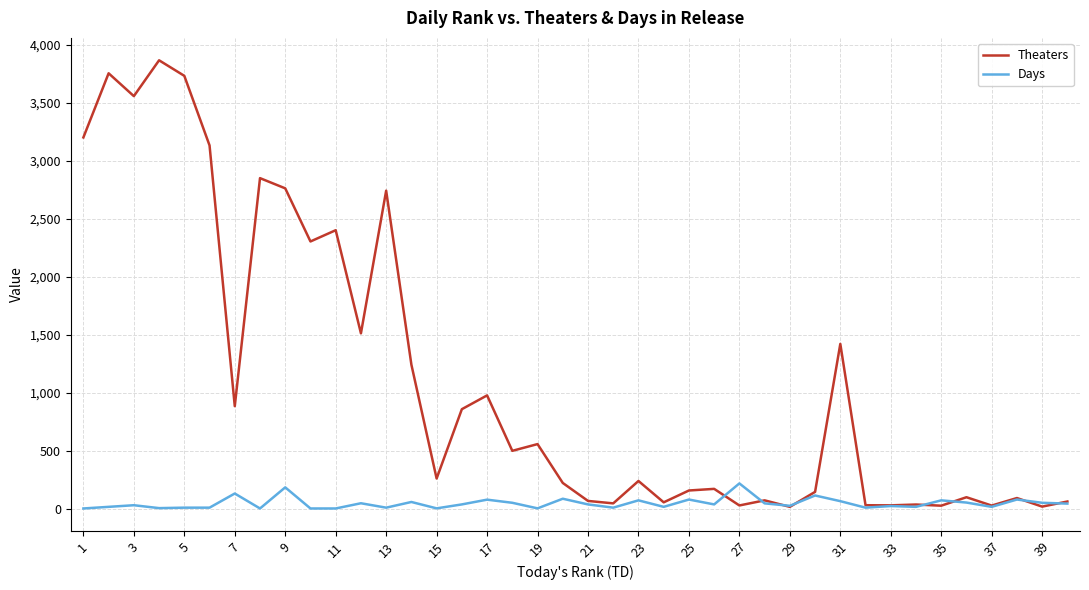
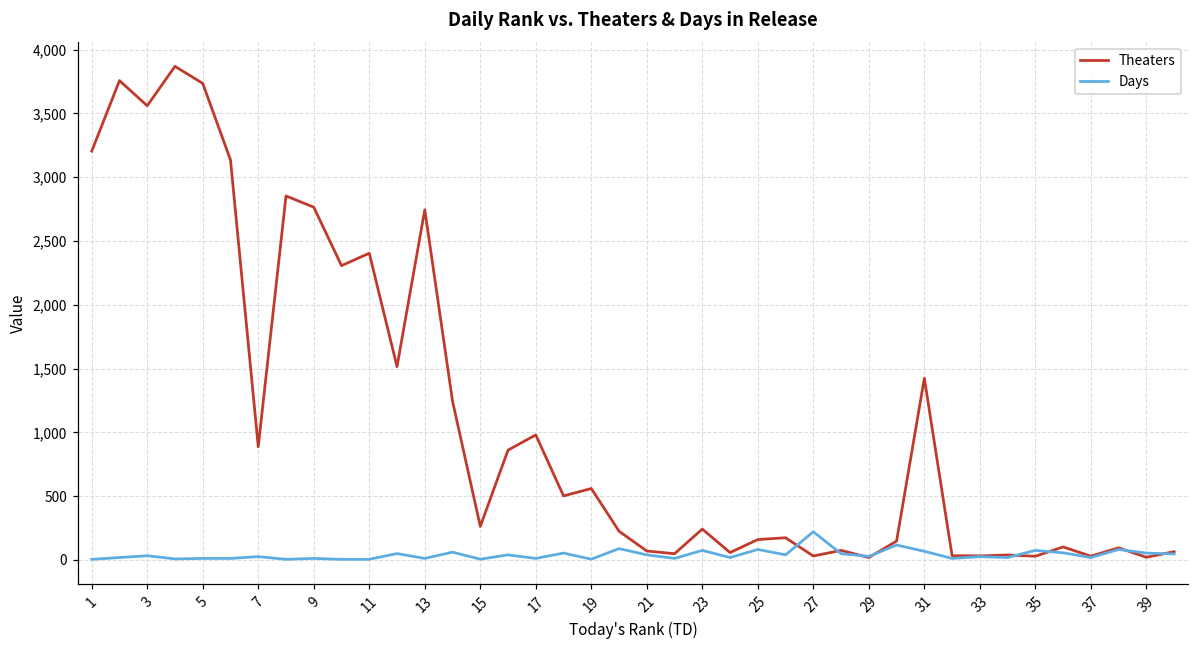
  {
    "Theaters": {
      "1": "3,200",
      "3": "3,560",
      "5": "3,740",
      "7": "890",
      "9": "2,770",
      "11": "2,400",
      "13": "2,750",
      "15": "260",
      "17": "980",
      "19": "560",
      "21": "70",
      "23": "240",
      "25": "160",
      "27": "30",
      "31": "1,420",
      "35": "30",
      "39": "20"
    },
    "Days": {
      "1": "10",
      "3": "30",
      "5": "10",
-     "7": "130",
-     "9": "190",
+     "7": "30",
+     "9": "10",
      "11": "10",
      "13": "10",
      "15": "10",
-     "17": "80",
+     "17": "10",
      "19": "10",
      "21": "40",
      "23": "80",
      "25": "80",
      "27": "220",
      "31": "70",
      "35": "80",
      "39": "50"
    }
  }
